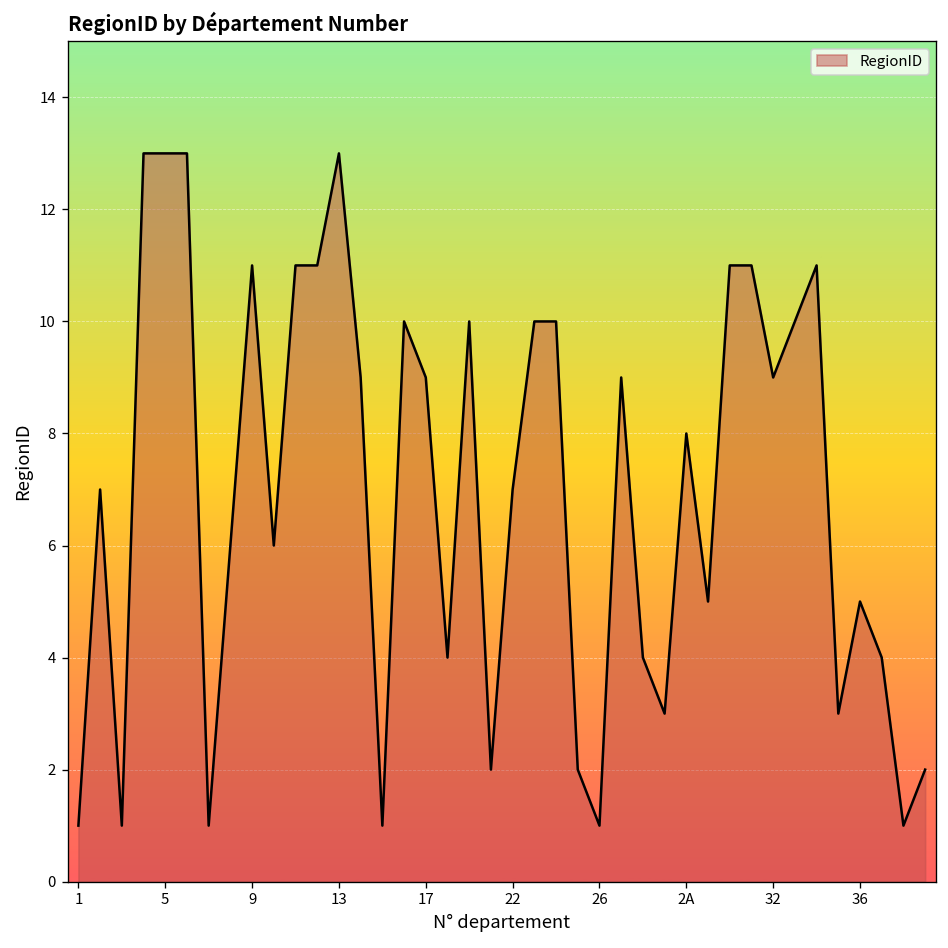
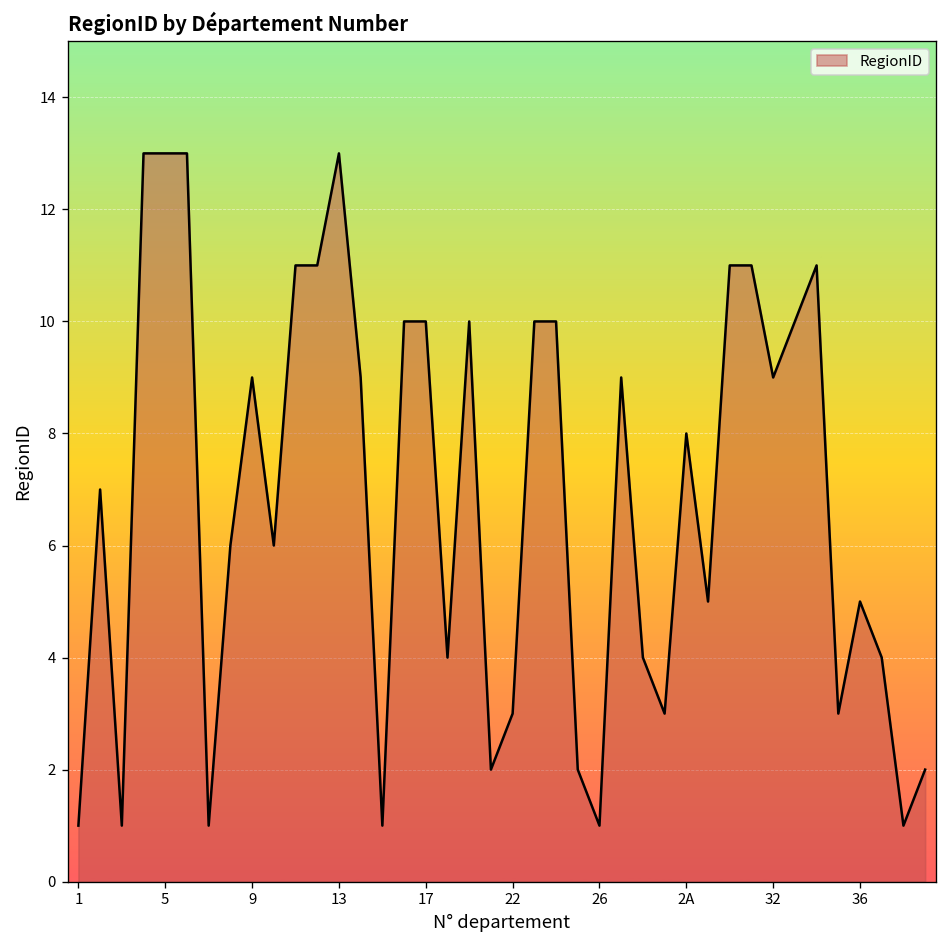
  {
    "1": 1,
    "5": 13,
-   "9": 11,
+   "9": 9,
    "13": 13,
-   "17": 9,
-   "22": 7,
+   "17": 10,
+   "22": 3,
    "26": 1,
    "2A": 8,
    "32": 9,
    "36": 5
  }
